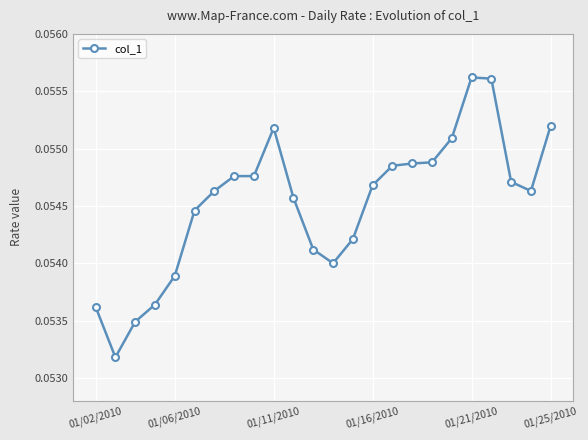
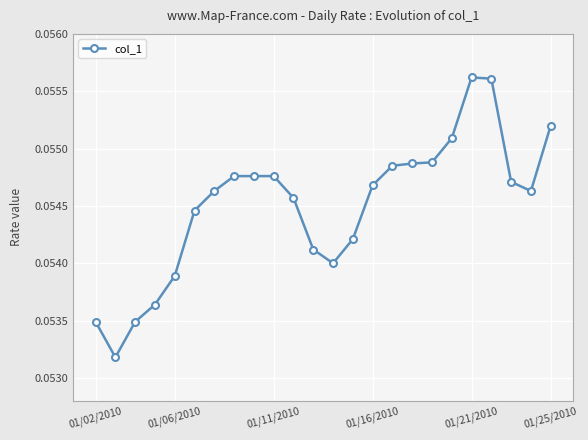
  {
-   "01/02/2010": 0.05362,
+   "01/02/2010": 0.05349,
    "01/06/2010": 0.05389,
-   "01/11/2010": 0.05518,
+   "01/11/2010": 0.05476,
    "01/16/2010": 0.05468,
    "01/21/2010": 0.05562,
    "01/25/2010": 0.05520
  }
